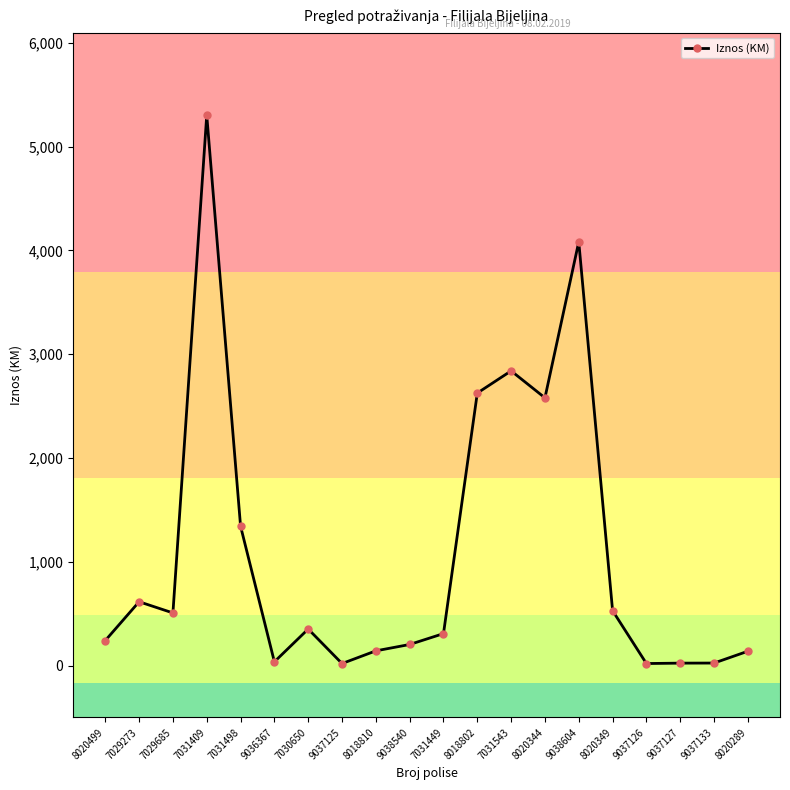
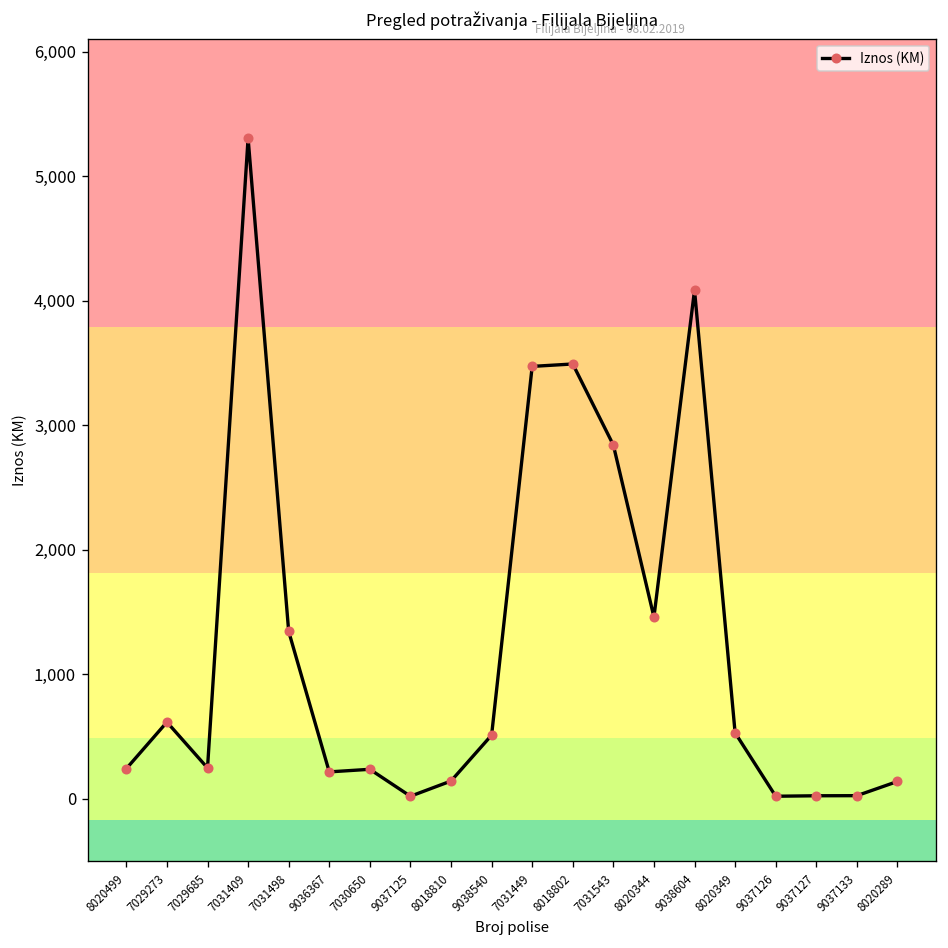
  {
    "8020499": "240",
    "7029273": "610",
-   "7029685": "510",
+   "7029685": "250",
    "7031409": "5,300",
    "7031498": "1,340",
-   "9036367": "40",
-   "7030650": "350",
+   "9036367": "220",
+   "7030650": "240",
    "9037125": "20",
    "8018810": "140",
-   "9038540": "200",
-   "7031449": "310",
-   "8018802": "2,630",
+   "9038540": "510",
+   "7031449": "3,470",
+   "8018802": "3,490",
    "7031543": "2,840",
-   "8020344": "2,580",
+   "8020344": "1,460",
    "9038604": "4,080",
    "8020349": "530",
    "9037126": "20",
    "9037127": "20",
    "9037133": "20",
    "8020289": "140"
  }
